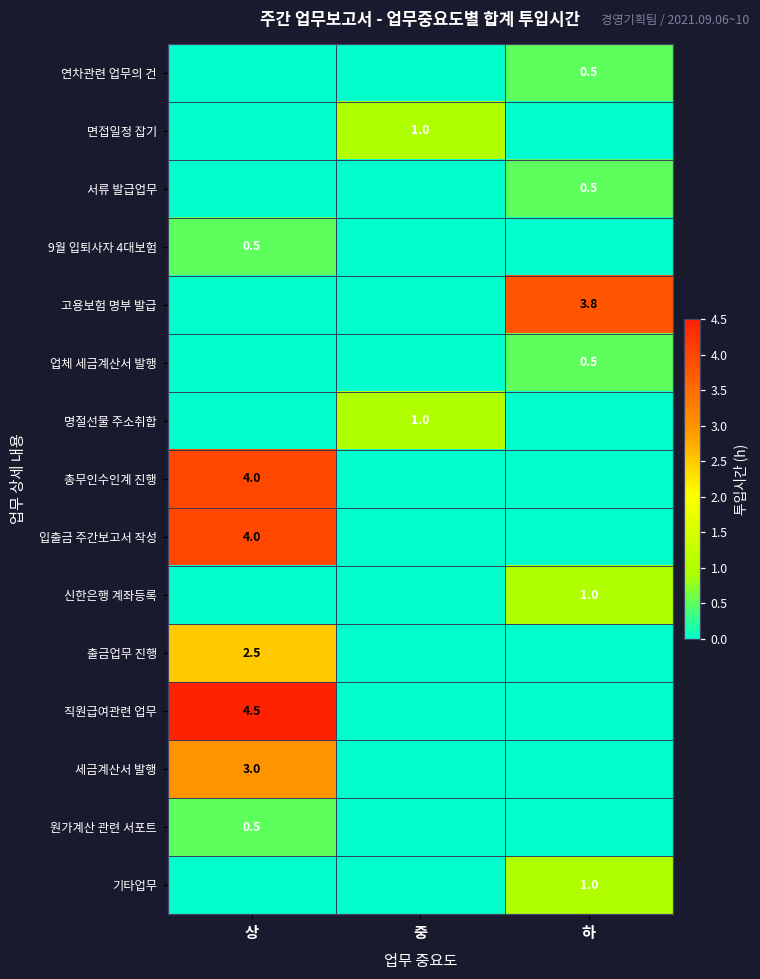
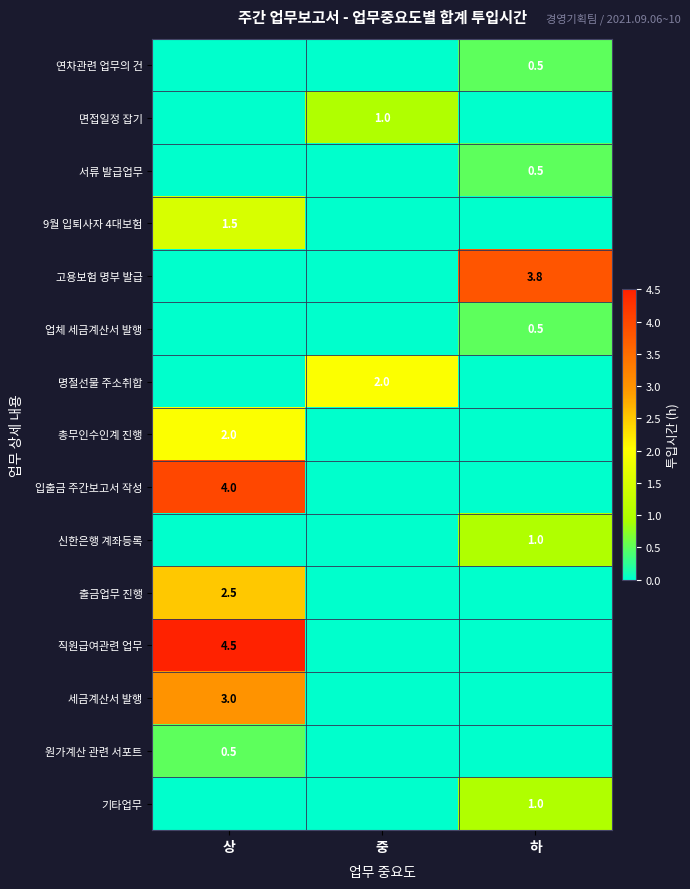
  {
    "연차관련 업무의 건": {
      "하": 0.5
    },
    "면접일정 잡기": {
      "중": 1.0
    },
    "서류 발급업무": {
      "하": 0.5
    },
    "9월 입퇴사자 4대보험": {
-     "상": 0.5
+     "상": 1.5
    },
    "고용보험 명부 발급": {
      "하": 3.8
    },
    "업체 세금계산서 발행": {
      "하": 0.5
    },
    "명절선물 주소취합": {
-     "중": 1.0
+     "중": 2.0
    },
    "총무인수인계 진행": {
-     "상": 4.0
+     "상": 2.0
    },
    "입출금 주간보고서 작성": {
      "상": 4.0
    },
    "신한은행 계좌등록": {
      "하": 1.0
    },
    "출금업무 진행": {
      "상": 2.5
    },
    "직원급여관련 업무": {
      "상": 4.5
    },
    "세금계산서 발행": {
      "상": 3.0
    },
    "원가계산 관련 서포트": {
      "상": 0.5
    },
    "기타업무": {
      "하": 1.0
    }
  }
